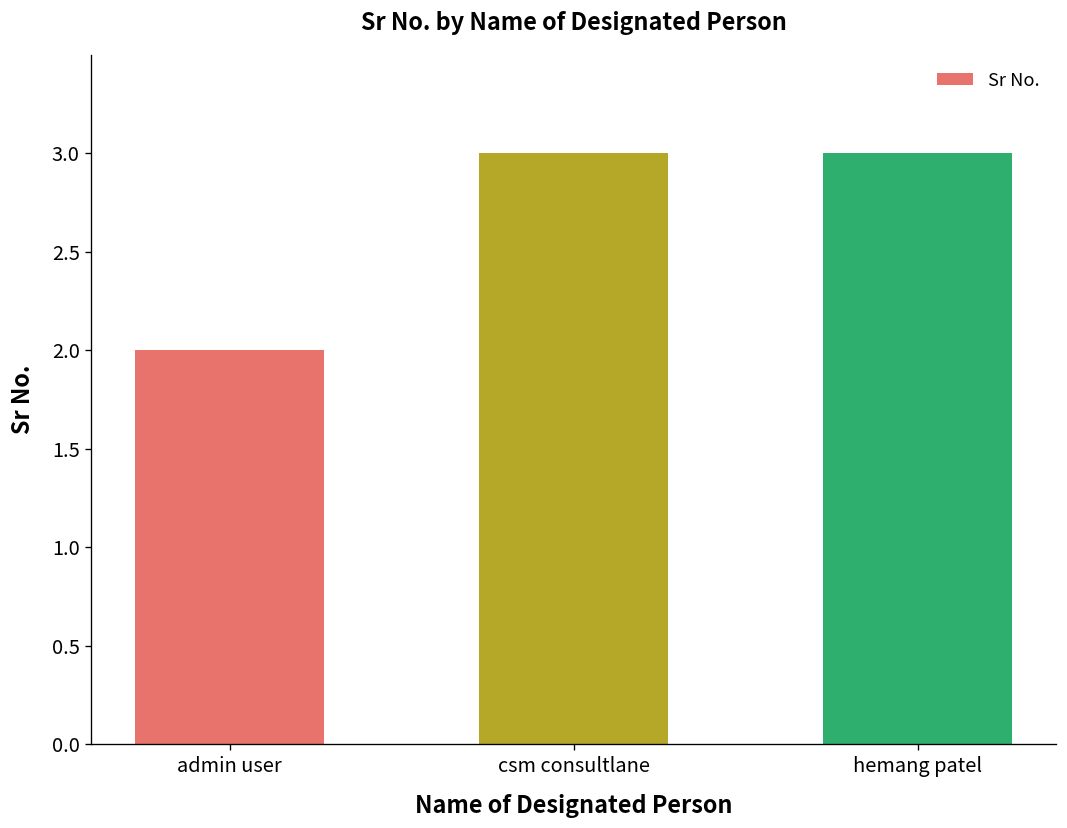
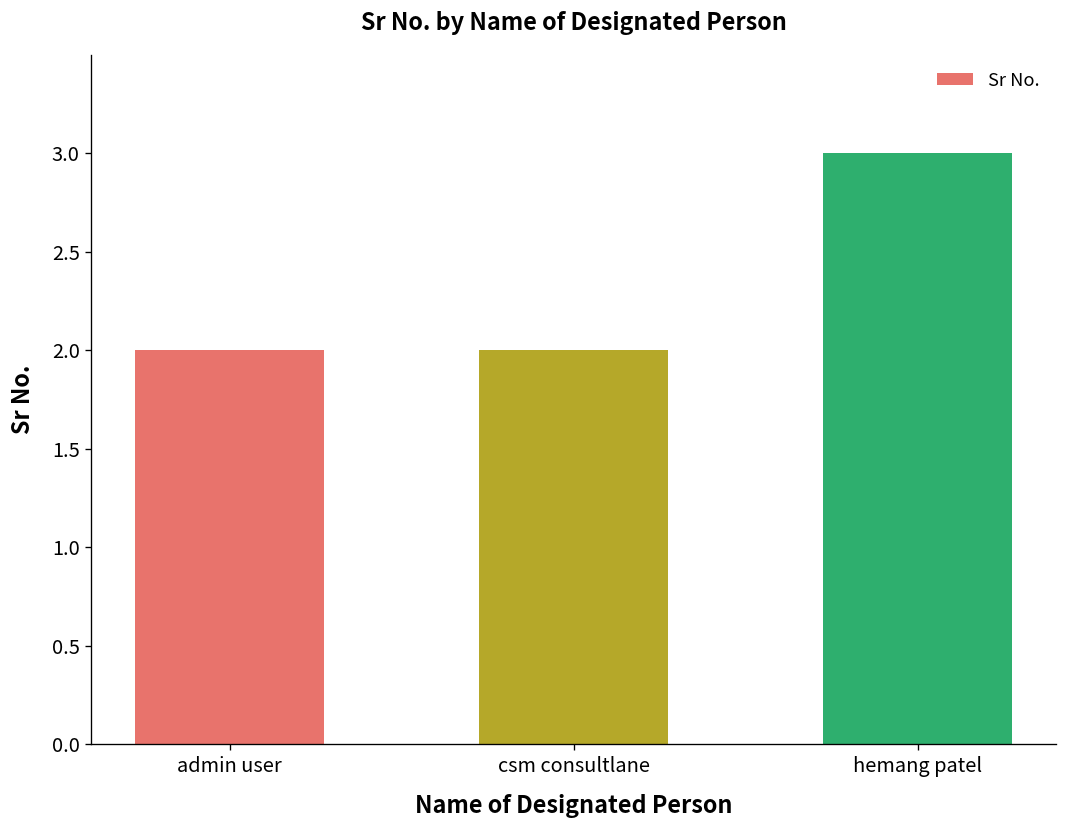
  {
    "admin user": 2,
-   "csm consultlane": 3,
+   "csm consultlane": 2,
    "hemang patel": 3
  }
